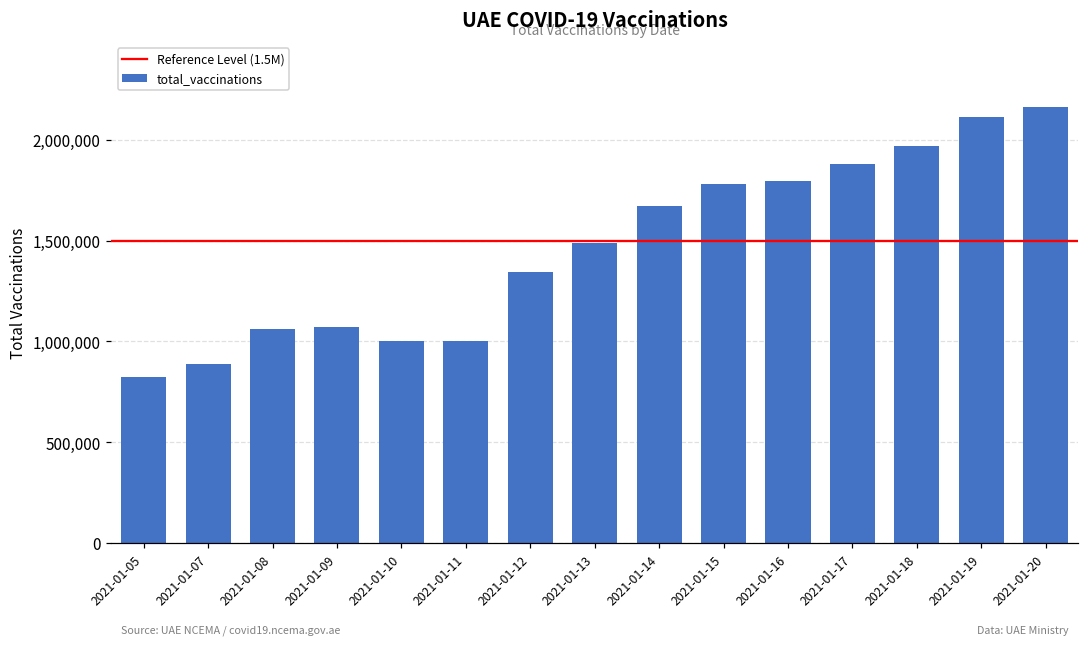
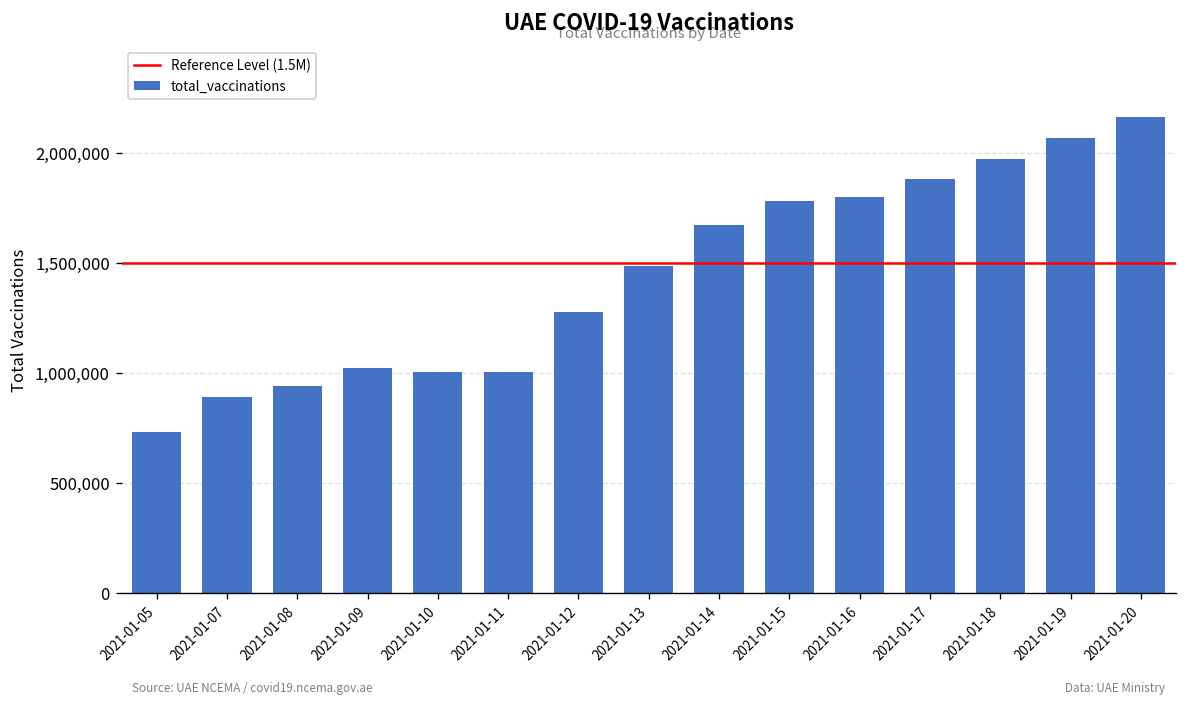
  {
-   "2021-01-05": "830,000",
+   "2021-01-05": "730,000",
    "2021-01-07": "890,000",
-   "2021-01-08": "1,060,000",
-   "2021-01-09": "1,070,000",
+   "2021-01-08": "940,000",
+   "2021-01-09": "1,020,000",
    "2021-01-10": "1,000,000",
    "2021-01-11": "1,000,000",
-   "2021-01-12": "1,350,000",
+   "2021-01-12": "1,280,000",
    "2021-01-13": "1,490,000",
    "2021-01-14": "1,670,000",
    "2021-01-15": "1,780,000",
    "2021-01-16": "1,800,000",
    "2021-01-17": "1,880,000",
    "2021-01-18": "1,970,000",
-   "2021-01-19": "2,110,000",
+   "2021-01-19": "2,070,000",
    "2021-01-20": "2,160,000"
  }
